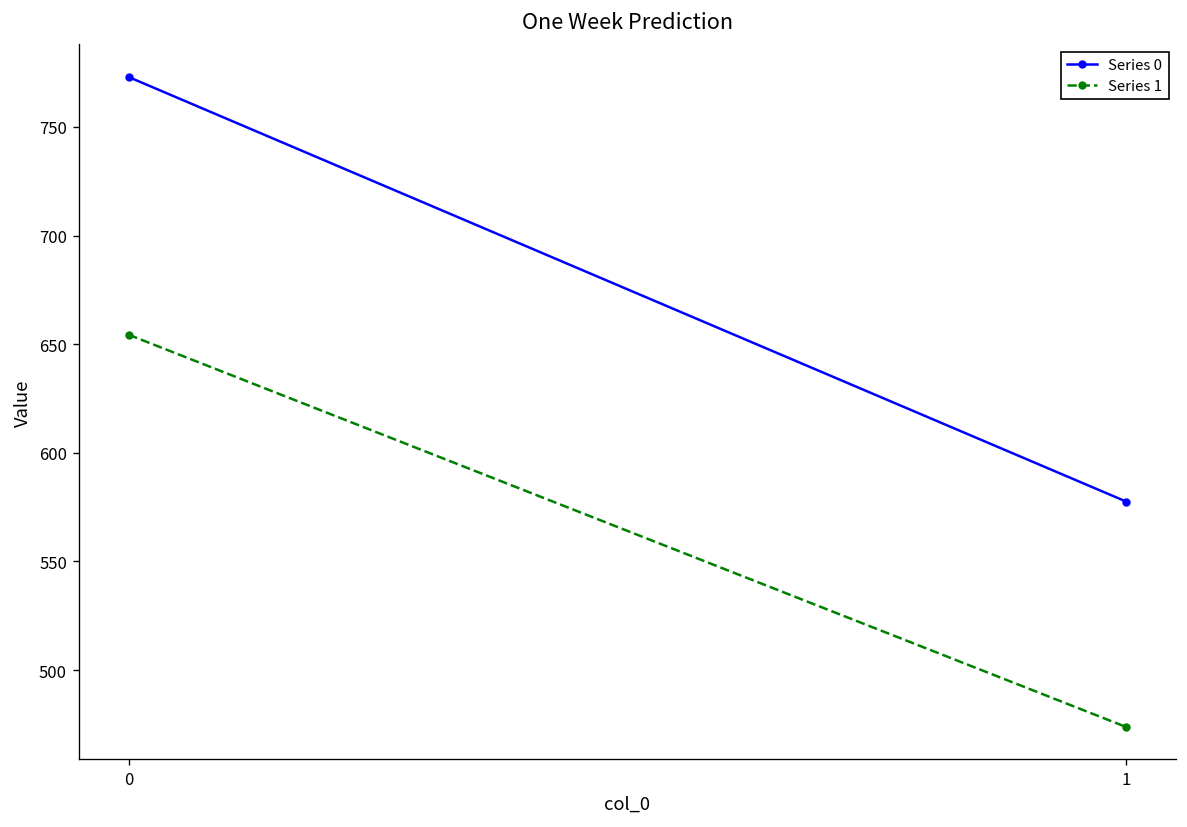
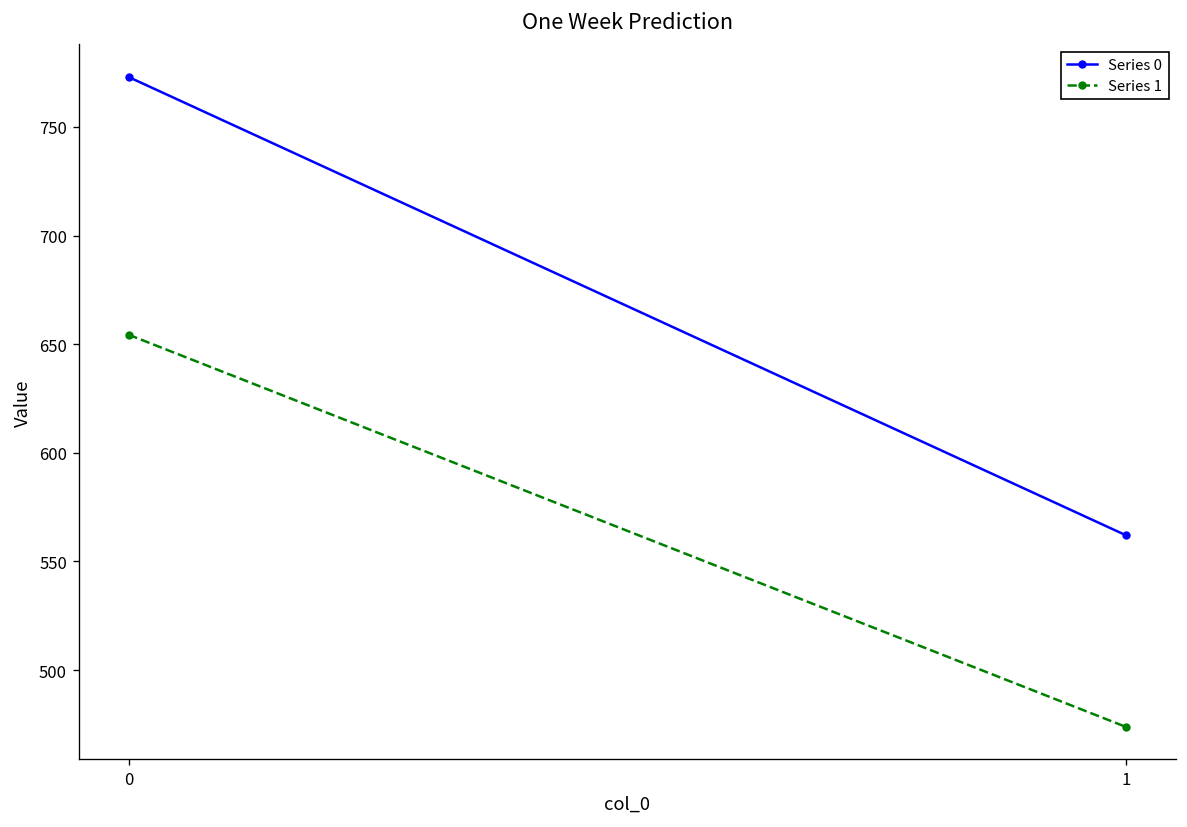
  {
    "Series 0": {
      "0": 773,
-     "1": 578
+     "1": 562
    },
    "Series 1": {
      "0": 654,
      "1": 474
    }
  }
